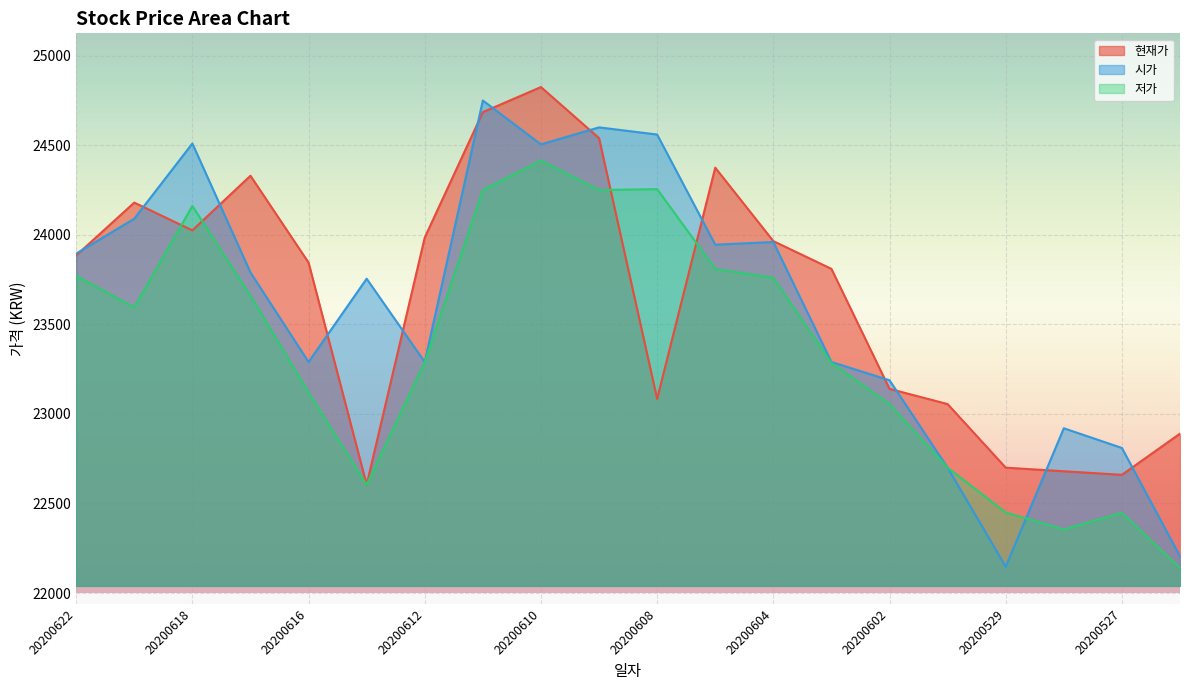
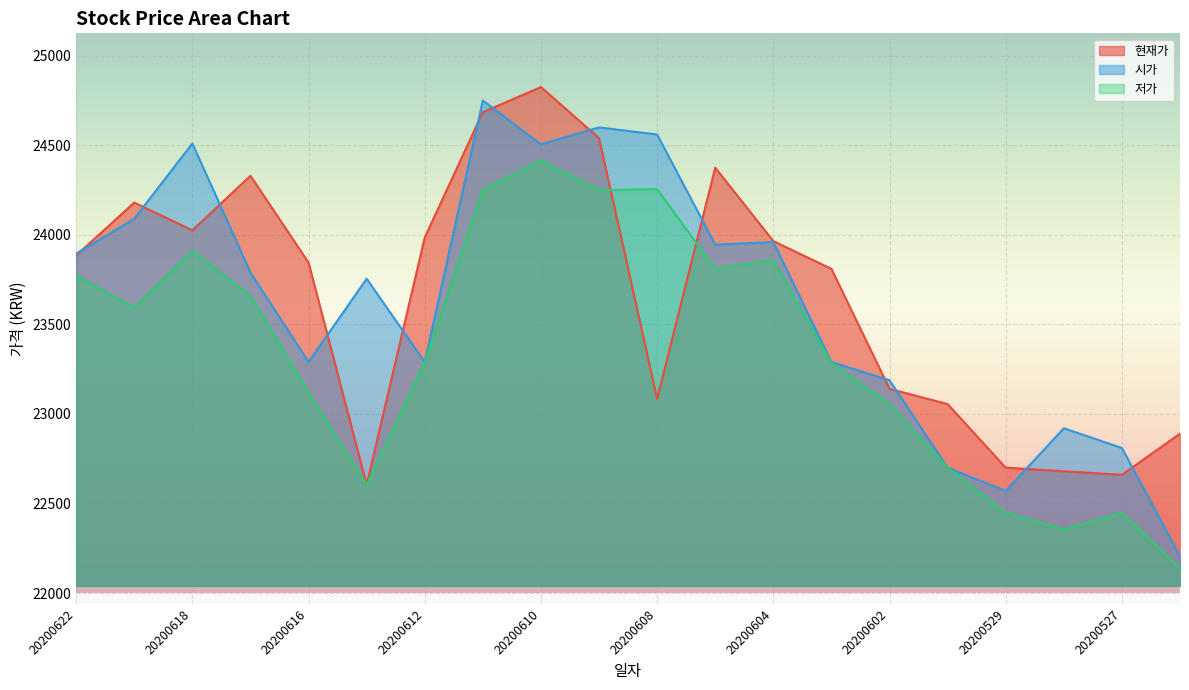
  {
    "현재가": {
      "20200618": 24030,
      "20200616": 23850,
      "20200612": 23990,
      "20200610": 24830,
      "20200608": 23080,
      "20200602": 23140,
      "20200529": 22700,
      "20200527": 22660
    },
    "시가": {
      "20200618": 24510,
      "20200616": 23290,
      "20200610": 24510,
      "20200608": 24560,
      "20200602": 23190,
-     "20200529": 22150,
+     "20200529": 22570,
      "20200527": 22810
    },
    "저가": {
      "20200622": 23770,
-     "20200618": 24160,
+     "20200618": 23910,
      "20200616": 23120,
      "20200610": 24420,
      "20200608": 24260,
-     "20200604": 23760,
+     "20200604": 23860,
      "20200602": 23060,
      "20200529": 22450,
      "20200527": 22450
    }
  }
